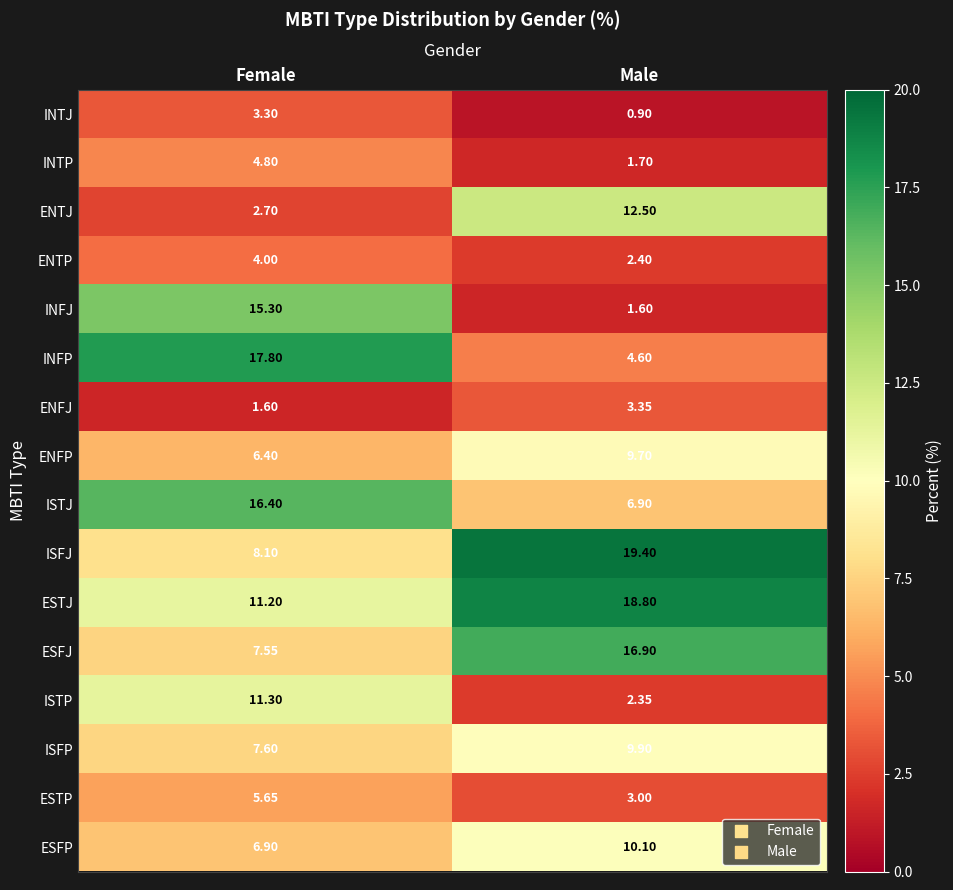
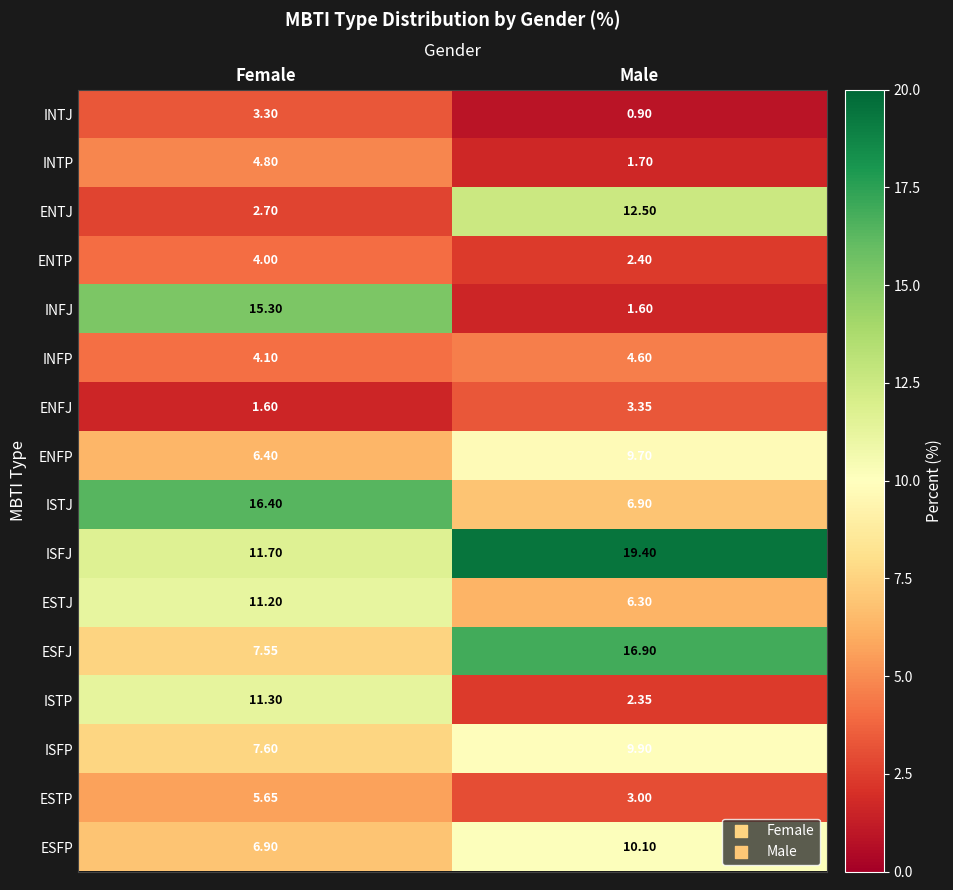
  {
    "INTJ": {
      "Female": 3.30,
      "Male": 0.90
    },
    "INTP": {
      "Female": 4.80,
      "Male": 1.70
    },
    "ENTJ": {
      "Female": 2.70,
      "Male": 12.50
    },
    "ENTP": {
      "Female": 4.00,
      "Male": 2.40
    },
    "INFJ": {
      "Female": 15.30,
      "Male": 1.60
    },
    "INFP": {
-     "Female": 17.80,
+     "Female": 4.10,
      "Male": 4.60
    },
    "ENFJ": {
      "Female": 1.60,
      "Male": 3.35
    },
    "ENFP": {
      "Female": 6.40,
      "Male": 9.70
    },
    "ISTJ": {
      "Female": 16.40,
      "Male": 6.90
    },
    "ISFJ": {
-     "Female": 8.10,
+     "Female": 11.70,
      "Male": 19.40
    },
    "ESTJ": {
      "Female": 11.20,
-     "Male": 18.80
+     "Male": 6.30
    },
    "ESFJ": {
      "Female": 7.55,
      "Male": 16.90
    },
    "ISTP": {
      "Female": 11.30,
      "Male": 2.35
    },
    "ISFP": {
      "Female": 7.60,
      "Male": 9.90
    },
    "ESTP": {
      "Female": 5.65,
      "Male": 3.00
    },
    "ESFP": {
      "Female": 6.90,
      "Male": 10.10
    }
  }
